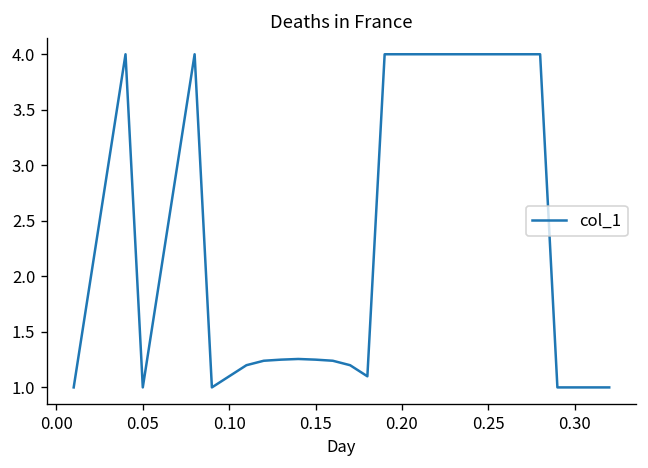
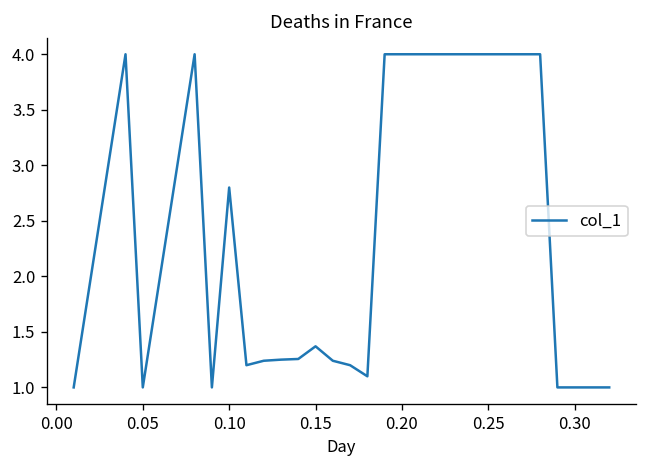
  {
    "0.05": 1.0,
-   "0.10": 1.1,
-   "0.15": 1.3,
+   "0.10": 2.8,
+   "0.15": 1.4,
    "0.20": 4.0,
    "0.25": 4.0,
    "0.30": 1.0
  }
